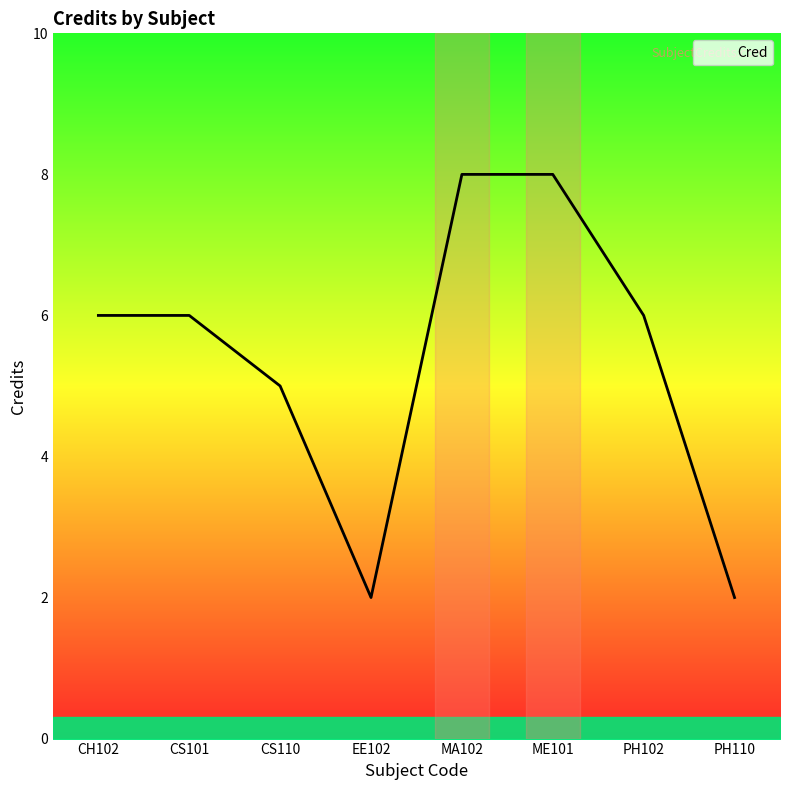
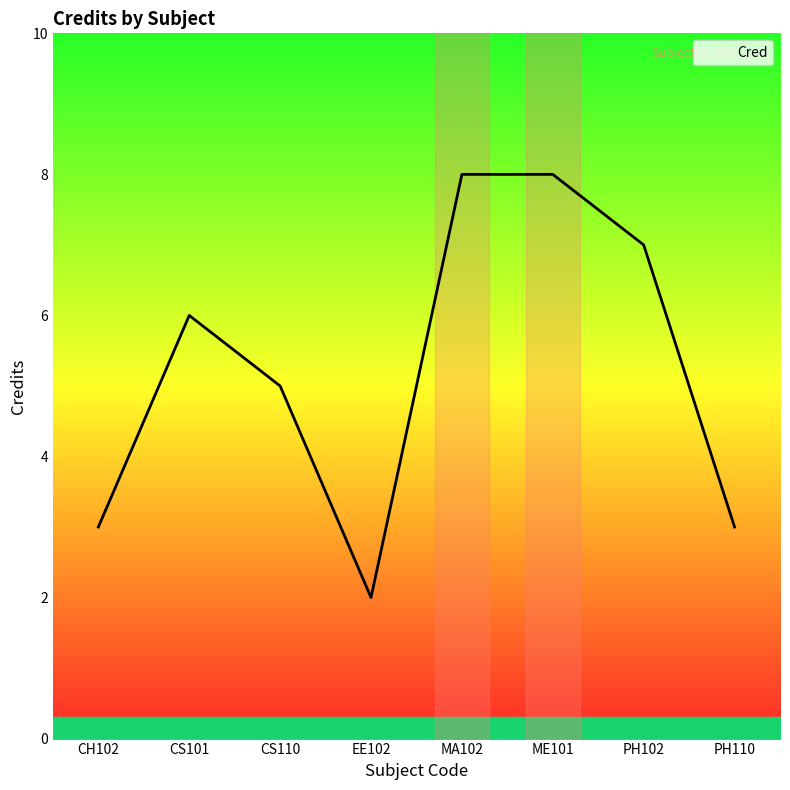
  {
    "Cred": {
-     "CH102": 6,
+     "CH102": 3,
      "CS101": 6,
      "CS110": 5,
      "EE102": 2,
      "MA102": 8,
      "ME101": 8,
-     "PH102": 6,
-     "PH110": 2
+     "PH102": 7,
+     "PH110": 3
    }
  }
